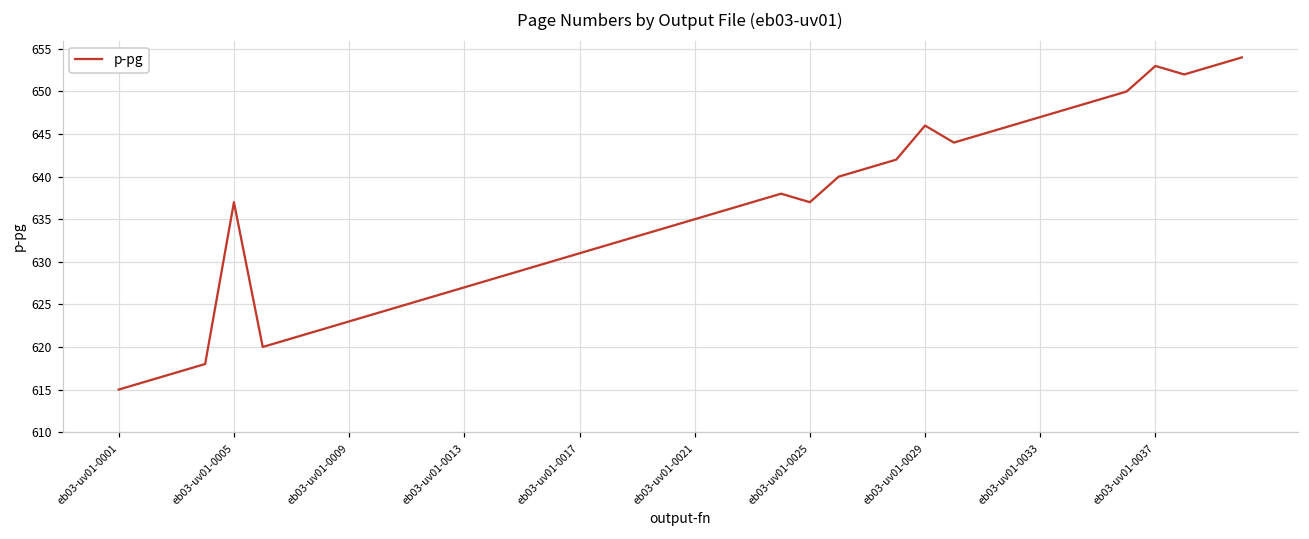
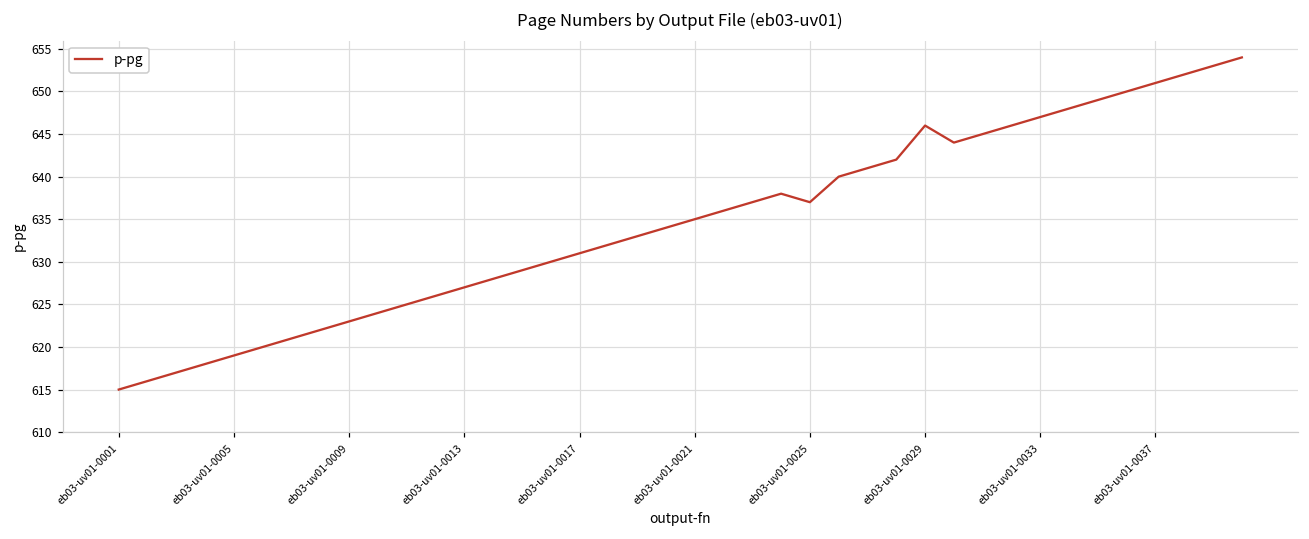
  {
    "eb03-uv01-0001": 615,
-   "eb03-uv01-0005": 637,
+   "eb03-uv01-0005": 619,
    "eb03-uv01-0009": 623,
    "eb03-uv01-0013": 627,
    "eb03-uv01-0017": 631,
    "eb03-uv01-0021": 635,
    "eb03-uv01-0025": 637,
    "eb03-uv01-0029": 646,
    "eb03-uv01-0033": 647,
-   "eb03-uv01-0037": 653
+   "eb03-uv01-0037": 651
  }
